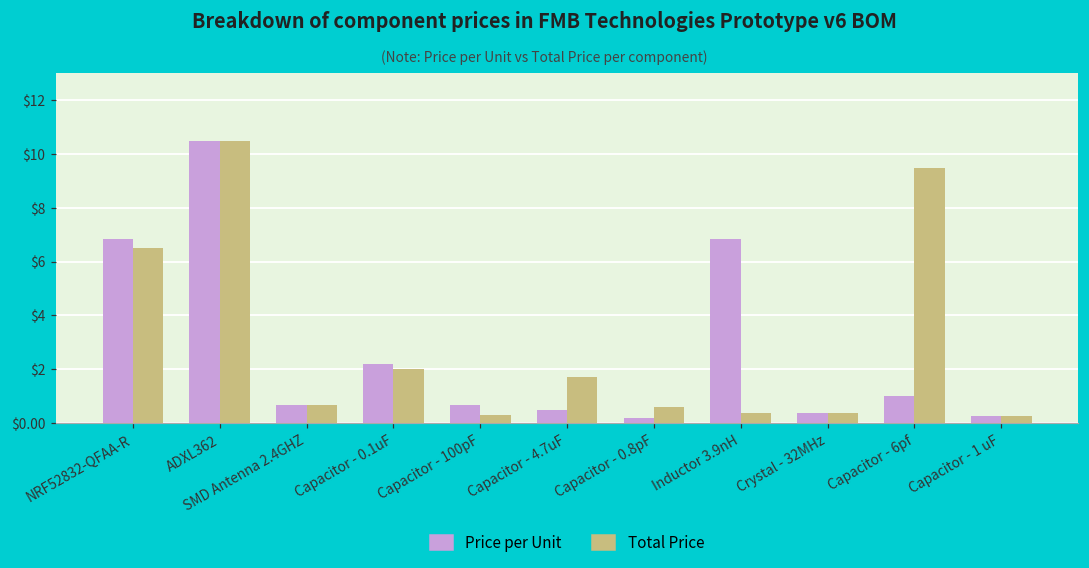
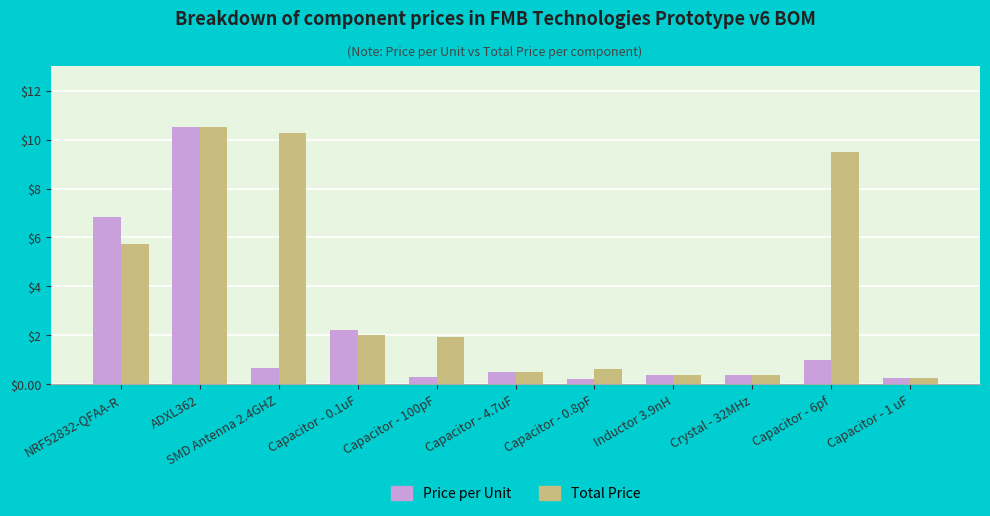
  {
    "Price per Unit": {
      "NRF52832-QFAA-R": "$6.8",
      "ADXL362": "$10.5",
      "SMD Antenna 2.4GHZ": "$0.7",
      "Capacitor - 0.1uF": "$2.2",
-     "Capacitor - 100pF": "$0.7",
+     "Capacitor - 100pF": "$0.3",
      "Capacitor - 4.7uF": "$0.5",
      "Capacitor - 0.8pF": "$0.2",
-     "Inductor 3.9nH": "$6.8",
+     "Inductor 3.9nH": "$0.4",
      "Crystal - 32MHz": "$0.4",
      "Capacitor - 6pf": "$1.0",
      "Capacitor - 1 uF": "$0.3"
    },
    "Total Price": {
-     "NRF52832-QFAA-R": "$6.5",
+     "NRF52832-QFAA-R": "$5.7",
      "ADXL362": "$10.5",
-     "SMD Antenna 2.4GHZ": "$0.7",
+     "SMD Antenna 2.4GHZ": "$10.3",
      "Capacitor - 0.1uF": "$2.0",
-     "Capacitor - 100pF": "$0.3",
-     "Capacitor - 4.7uF": "$1.7",
+     "Capacitor - 100pF": "$1.9",
+     "Capacitor - 4.7uF": "$0.5",
      "Capacitor - 0.8pF": "$0.6",
      "Inductor 3.9nH": "$0.4",
      "Crystal - 32MHz": "$0.4",
      "Capacitor - 6pf": "$9.5",
      "Capacitor - 1 uF": "$0.3"
    }
  }
